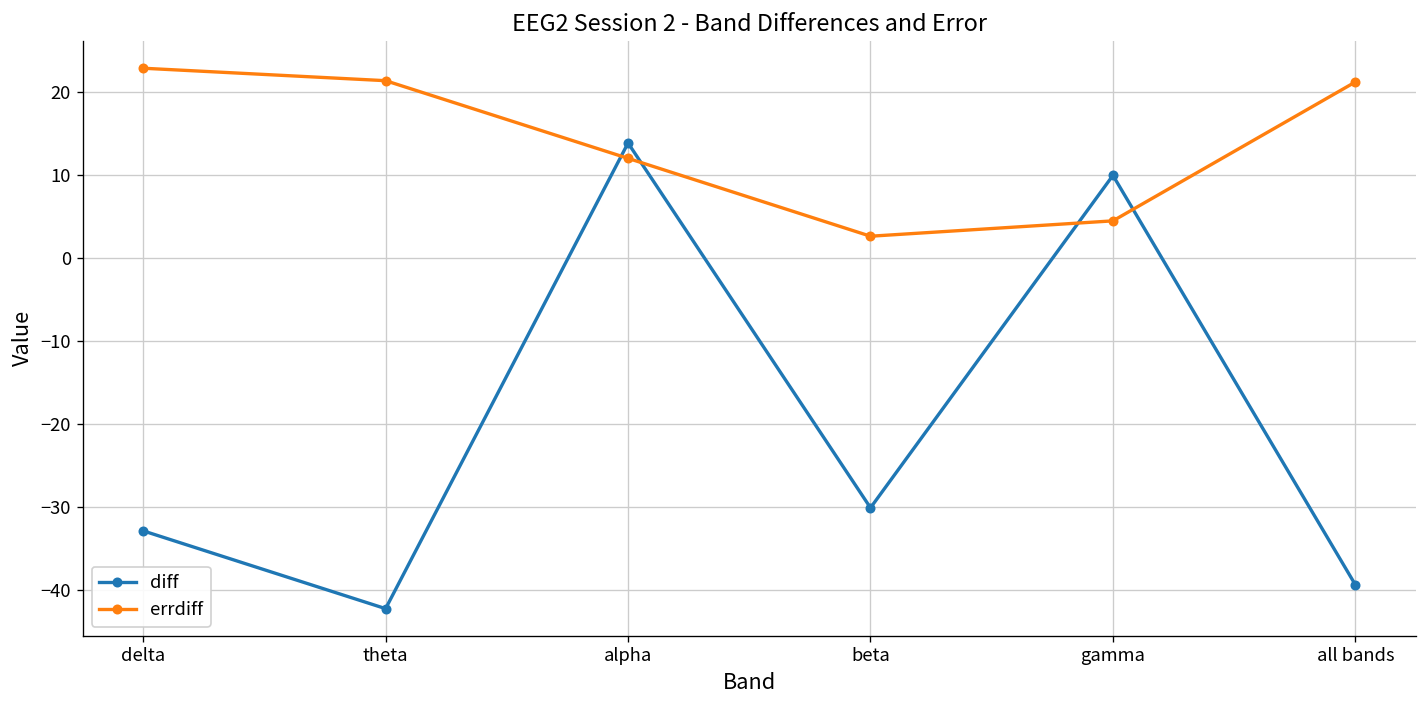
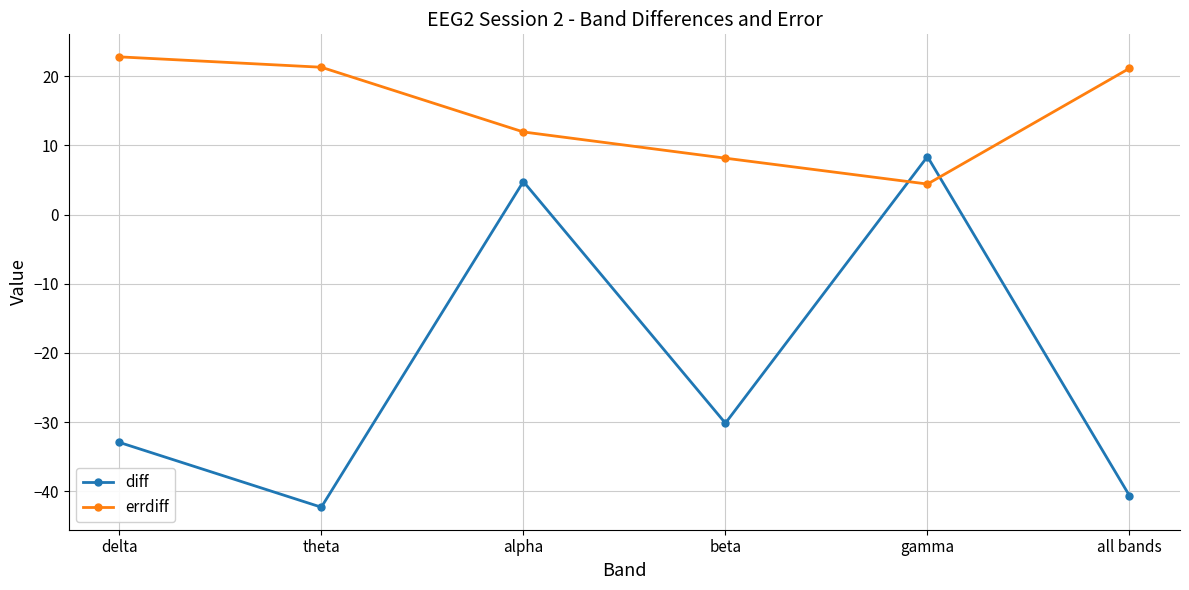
  {
    "diff": {
      "delta": -33,
      "theta": -42,
-     "alpha": 14,
+     "alpha": 5,
      "beta": -30,
-     "gamma": 10,
-     "all bands": -39
+     "gamma": 8,
+     "all bands": -41
    },
    "errdiff": {
      "delta": 23,
      "theta": 21,
      "alpha": 12,
-     "beta": 3,
+     "beta": 8,
      "gamma": 4,
      "all bands": 21
    }
  }
